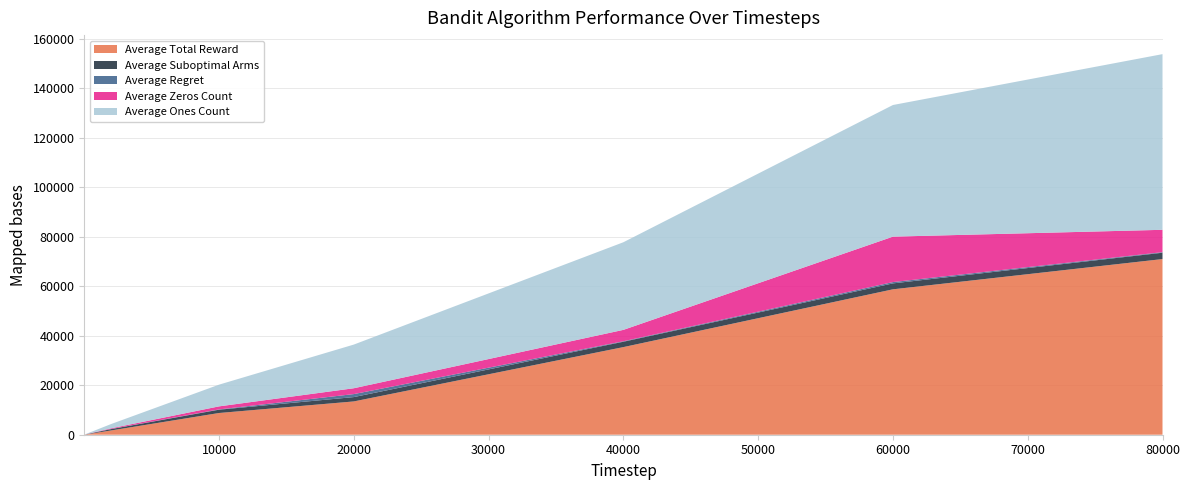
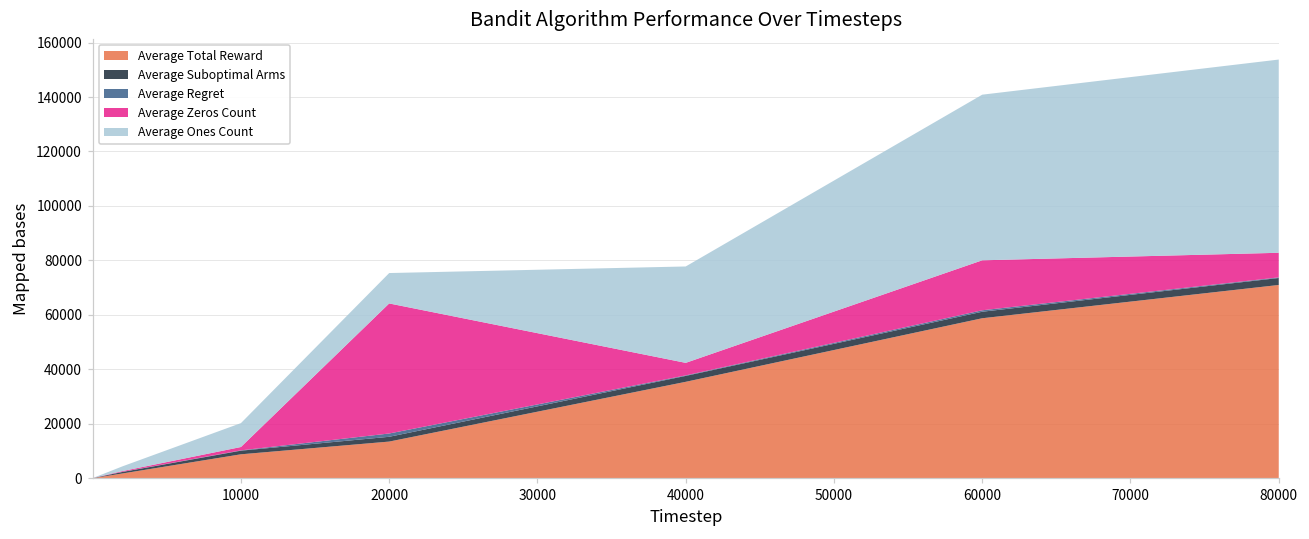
  {
    "Average Total Reward": {
      "10000": 9000,
      "20000": 13000,
      "40000": 35000,
      "60000": 59000,
      "80000": 71000
    },
    "Average Suboptimal Arms": {
      "20000": 2000
    },
    "Average Regret": {
      "20000": 1000
    },
    "Average Zeros Count": {
      "10000": 1000,
-     "20000": 2000,
+     "20000": 48000,
      "40000": 5000,
      "60000": 18000,
      "80000": 9000
    },
    "Average Ones Count": {
      "10000": 9000,
-     "20000": 18000,
+     "20000": 11000,
      "40000": 35000,
-     "60000": 53000,
+     "60000": 61000,
      "80000": 71000
    }
  }
